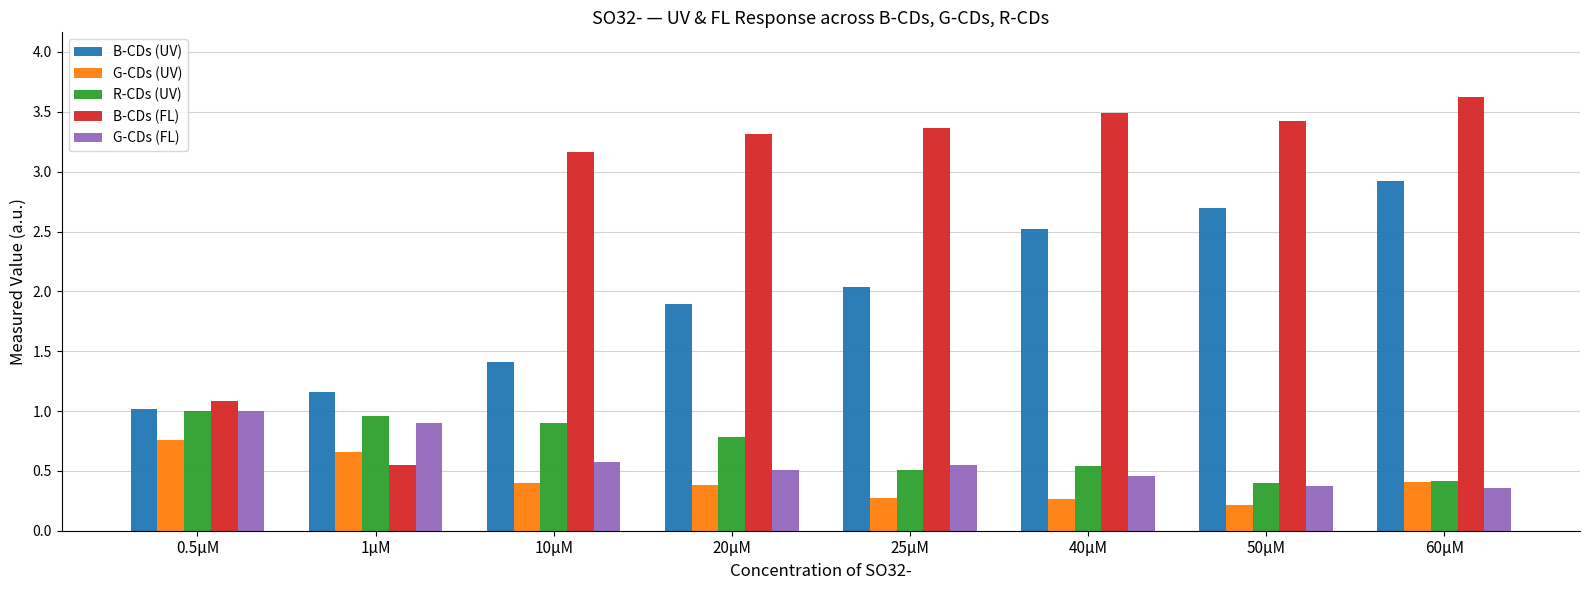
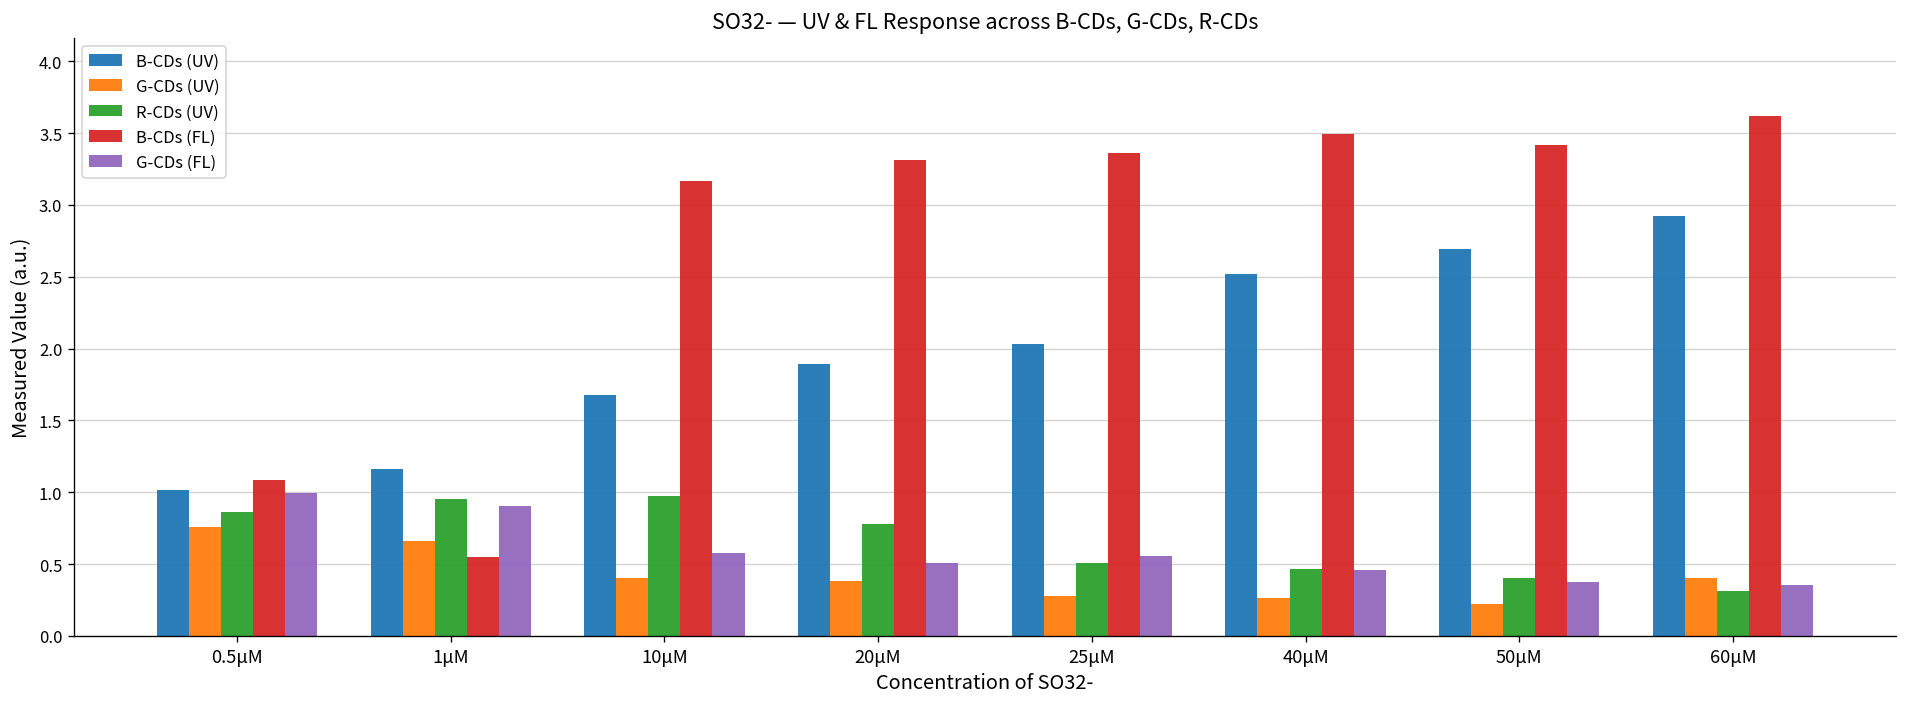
  {
    "B-CDs (UV)": {
      "0.5μM": 1.02,
      "1μM": 1.16,
-     "10μM": 1.41,
+     "10μM": 1.68,
      "20μM": 1.89,
      "25μM": 2.04,
      "40μM": 2.52,
      "50μM": 2.69,
      "60μM": 2.93
    },
    "G-CDs (UV)": {
      "0.5μM": 0.76,
      "1μM": 0.66,
      "10μM": 0.40,
      "20μM": 0.38,
      "25μM": 0.28,
      "40μM": 0.27,
      "50μM": 0.22,
      "60μM": 0.40
    },
    "R-CDs (UV)": {
-     "0.5μM": 1.00,
+     "0.5μM": 0.86,
      "1μM": 0.96,
-     "10μM": 0.90,
+     "10μM": 0.97,
      "20μM": 0.78,
      "25μM": 0.51,
-     "40μM": 0.54,
+     "40μM": 0.47,
      "50μM": 0.40,
-     "60μM": 0.42
+     "60μM": 0.32
    },
    "B-CDs (FL)": {
      "0.5μM": 1.09,
      "1μM": 0.55,
      "10μM": 3.16,
      "20μM": 3.31,
      "25μM": 3.36,
      "40μM": 3.49,
      "50μM": 3.42,
      "60μM": 3.62
    },
    "G-CDs (FL)": {
      "0.5μM": 1.00,
      "1μM": 0.90,
      "10μM": 0.58,
      "20μM": 0.51,
      "25μM": 0.55,
      "40μM": 0.46,
      "50μM": 0.38,
      "60μM": 0.36
    }
  }
